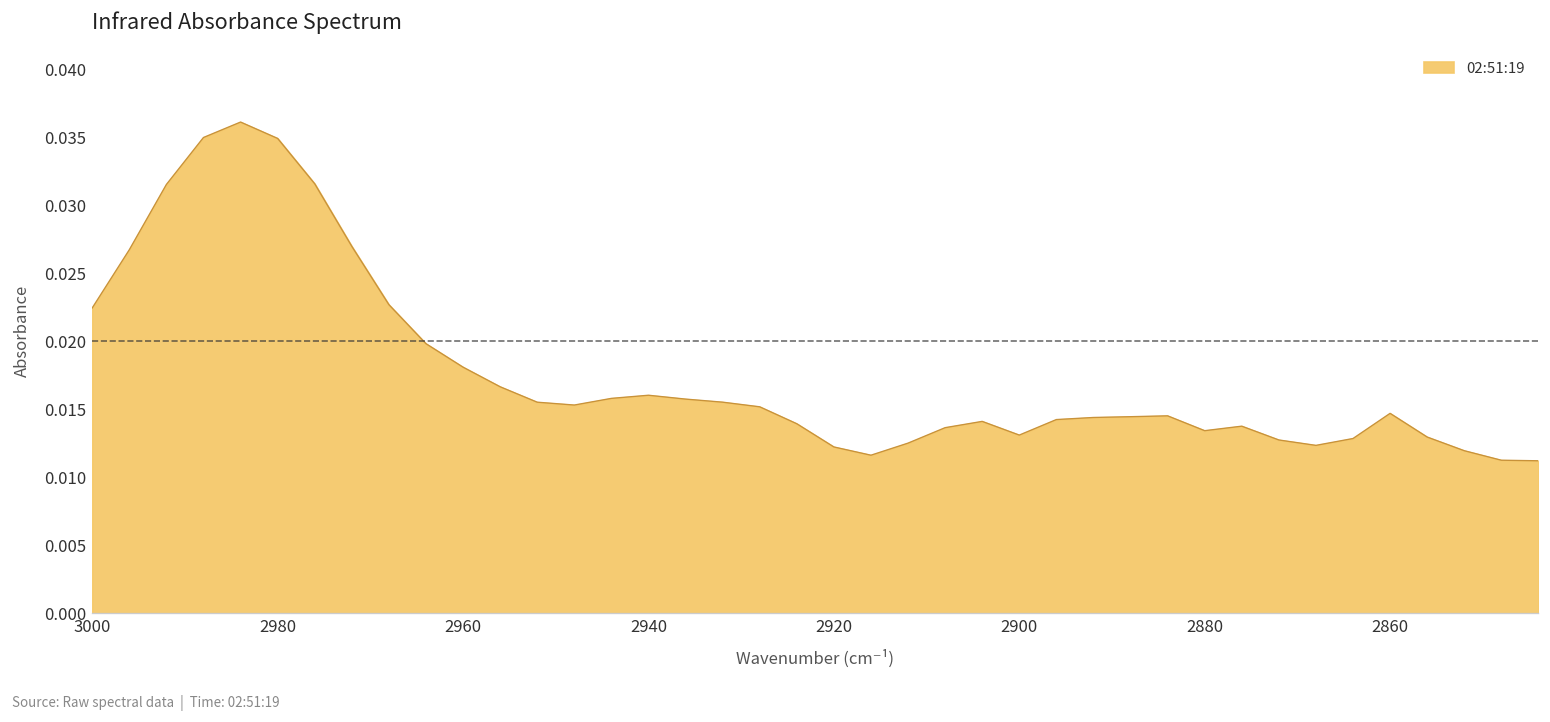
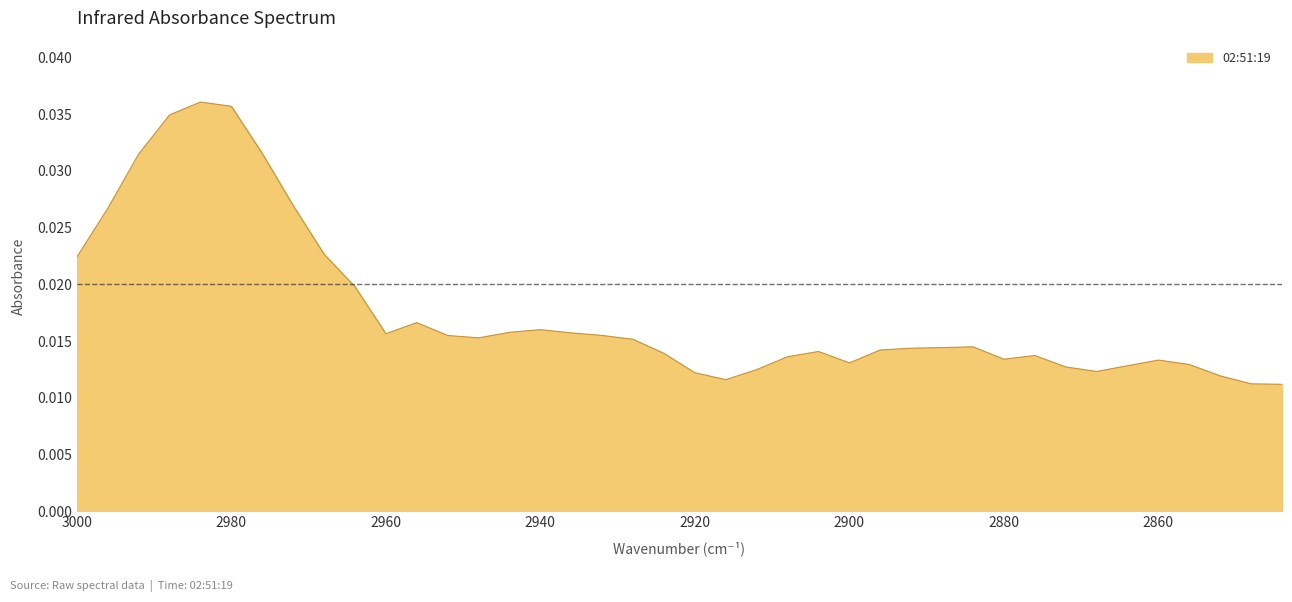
  {
    "3000": 0.0224,
-   "2980": 0.0349,
-   "2960": 0.0181,
+   "2980": 0.0357,
+   "2960": 0.0157,
    "2940": 0.0160,
    "2920": 0.0122,
    "2900": 0.0131,
    "2880": 0.0134,
-   "2860": 0.0147
+   "2860": 0.0133
  }
